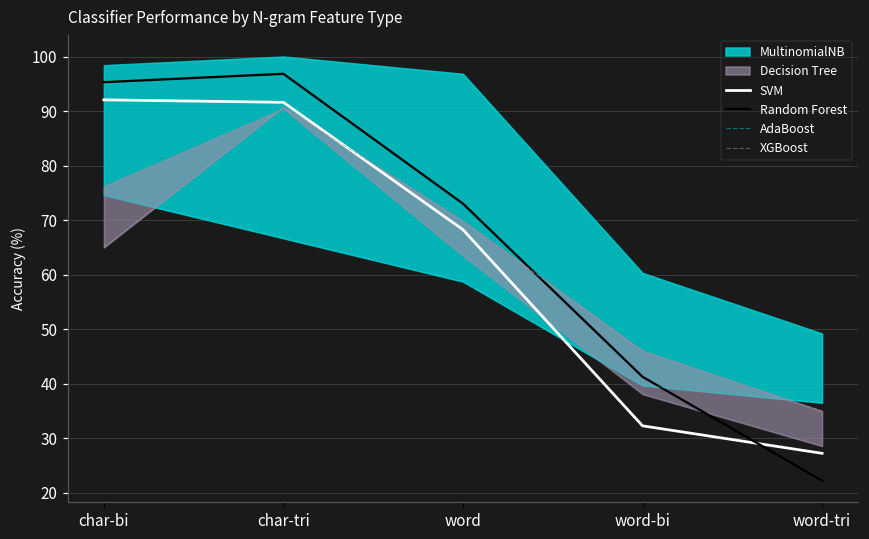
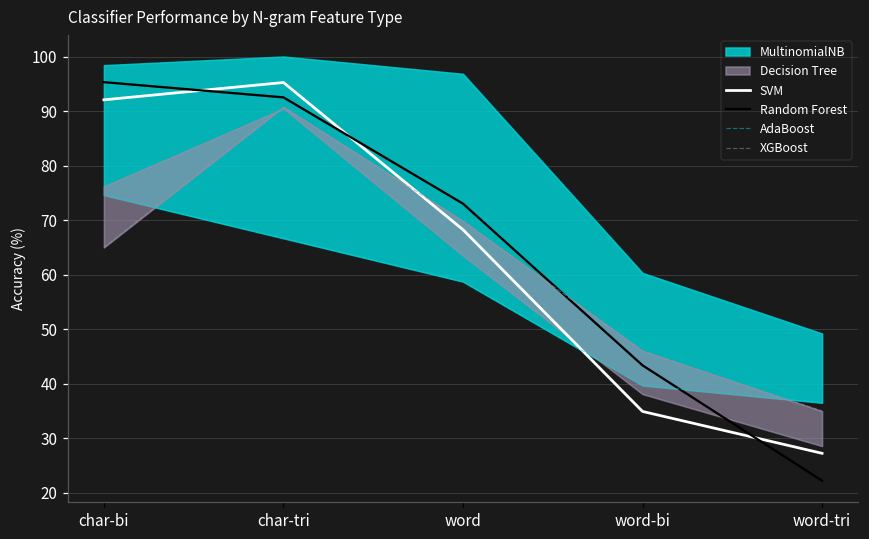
  {
    "SVM": {
      "char-bi": 92,
-     "char-tri": 92,
+     "char-tri": 95,
      "word": 68,
-     "word-bi": 32,
+     "word-bi": 35,
      "word-tri": 27
    },
    "Random Forest": {
      "char-bi": 95,
-     "char-tri": 97,
+     "char-tri": 93,
      "word": 73,
-     "word-bi": 41,
+     "word-bi": 43,
      "word-tri": 22
    }
  }
